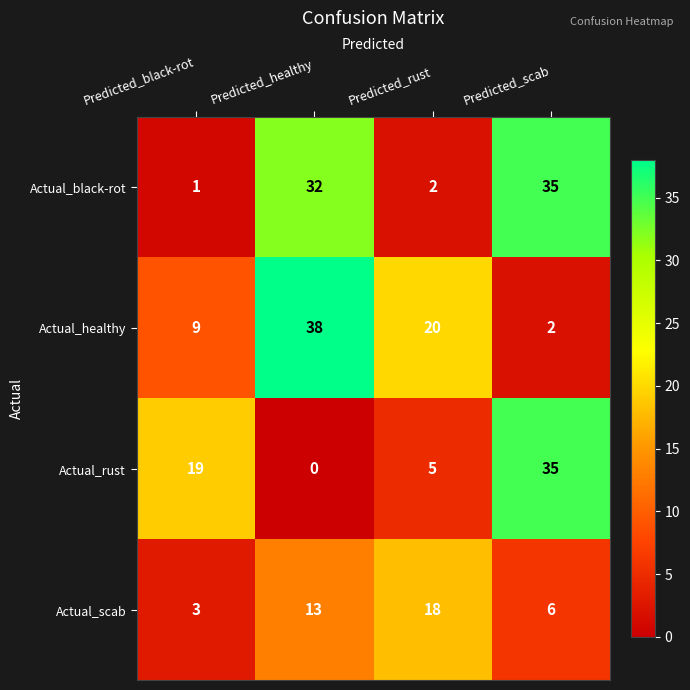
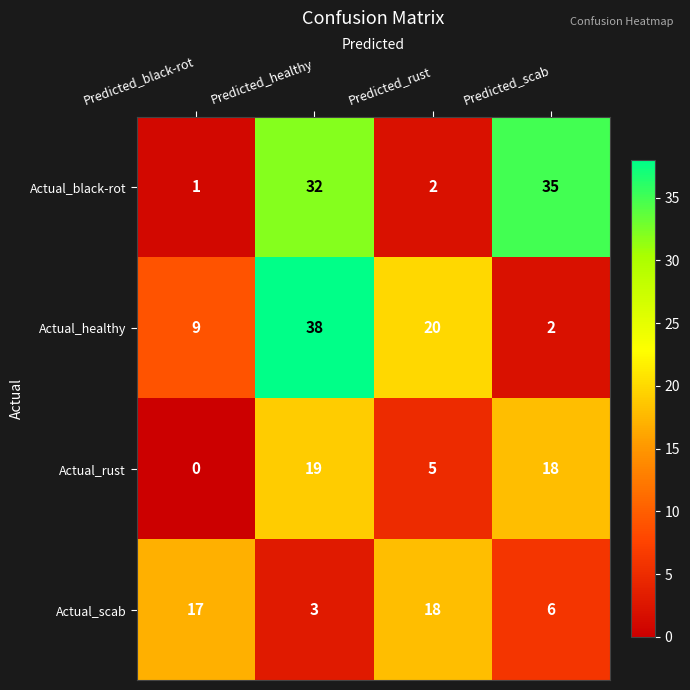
  {
    "Actual_black-rot": {
      "Predicted_black-rot": 1,
      "Predicted_healthy": 32,
      "Predicted_rust": 2,
      "Predicted_scab": 35
    },
    "Actual_healthy": {
      "Predicted_black-rot": 9,
      "Predicted_healthy": 38,
      "Predicted_rust": 20,
      "Predicted_scab": 2
    },
    "Actual_rust": {
-     "Predicted_black-rot": 19,
-     "Predicted_healthy": 0,
+     "Predicted_black-rot": 0,
+     "Predicted_healthy": 19,
      "Predicted_rust": 5,
-     "Predicted_scab": 35
+     "Predicted_scab": 18
    },
    "Actual_scab": {
-     "Predicted_black-rot": 3,
-     "Predicted_healthy": 13,
+     "Predicted_black-rot": 17,
+     "Predicted_healthy": 3,
      "Predicted_rust": 18,
      "Predicted_scab": 6
    }
  }
